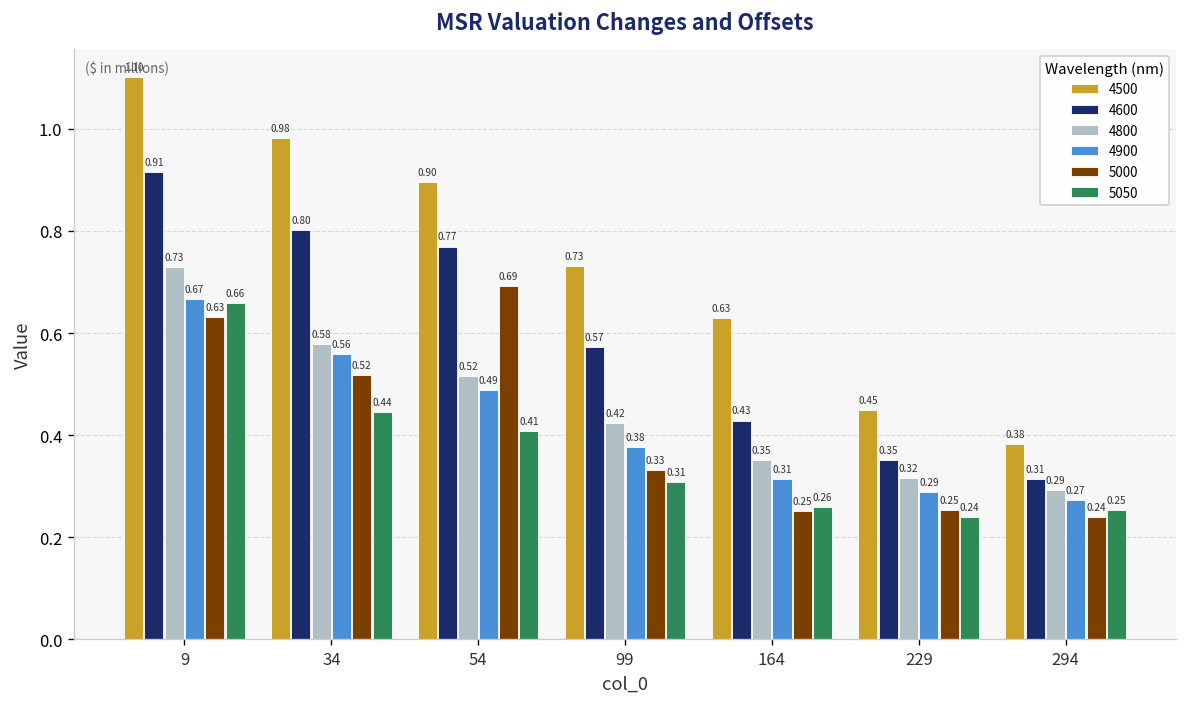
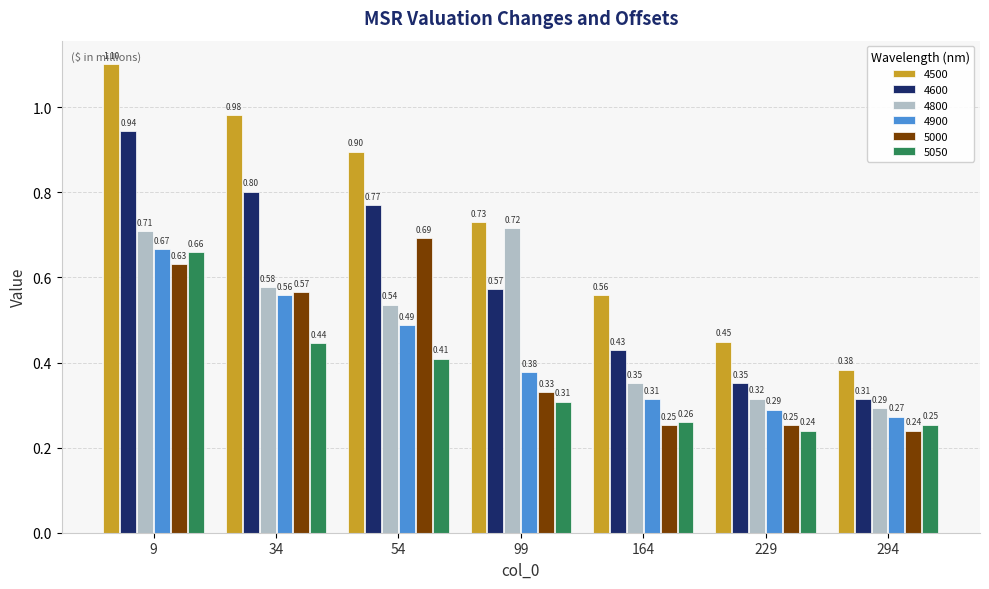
  {
    "4500": {
      "34": 0.98,
      "54": 0.90,
      "99": 0.73,
-     "164": 0.63,
+     "164": 0.56,
      "229": 0.45,
      "294": 0.38
    },
    "4600": {
-     "9": 0.91,
+     "9": 0.94,
      "34": 0.80,
      "54": 0.77,
      "99": 0.57,
      "164": 0.43,
      "229": 0.35,
      "294": 0.31
    },
    "4800": {
-     "9": 0.73,
+     "9": 0.71,
      "34": 0.58,
-     "54": 0.52,
-     "99": 0.42,
+     "54": 0.54,
+     "99": 0.72,
      "164": 0.35,
      "229": 0.32,
      "294": 0.29
    },
    "4900": {
      "9": 0.67,
      "34": 0.56,
      "54": 0.49,
      "99": 0.38,
      "164": 0.31,
      "229": 0.29,
      "294": 0.27
    },
    "5000": {
      "9": 0.63,
-     "34": 0.52,
+     "34": 0.57,
      "54": 0.69,
      "99": 0.33,
      "164": 0.25,
      "229": 0.25,
      "294": 0.24
    },
    "5050": {
      "9": 0.66,
      "34": 0.44,
      "54": 0.41,
      "99": 0.31,
      "164": 0.26,
      "229": 0.24,
      "294": 0.25
    }
  }
